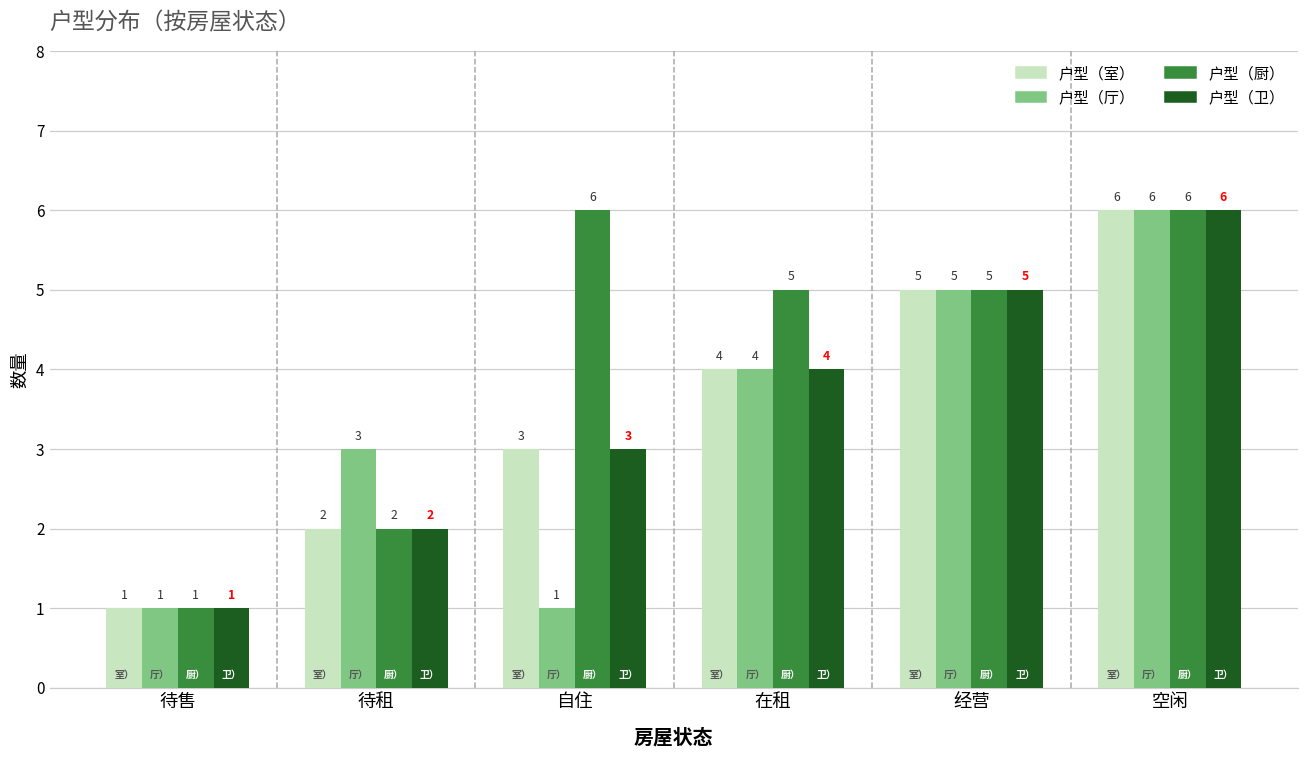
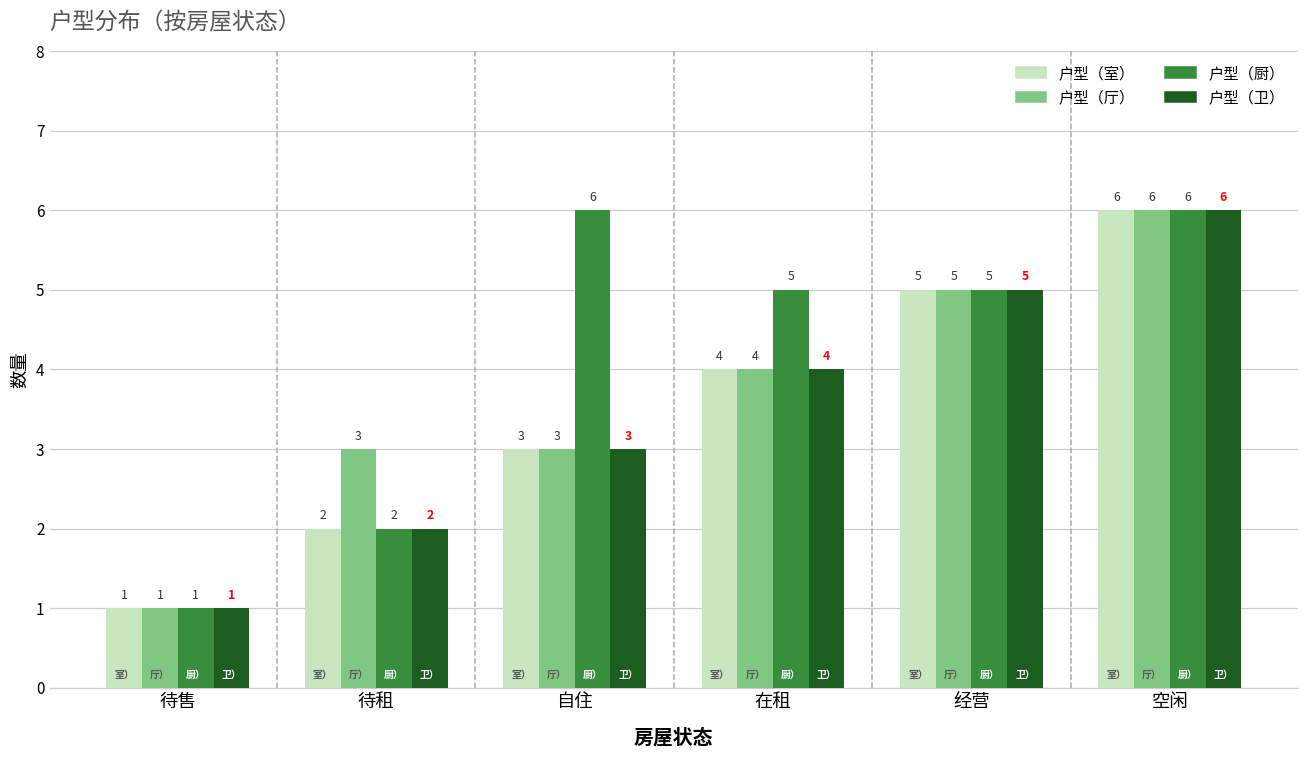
  {
    "户型（室）": {
      "待售": 1,
      "待租": 2,
      "自住": 3,
      "在租": 4,
      "经营": 5,
      "空闲": 6
    },
    "户型（厅）": {
      "待售": 1,
      "待租": 3,
-     "自住": 1,
+     "自住": 3,
      "在租": 4,
      "经营": 5,
      "空闲": 6
    },
    "户型（厨）": {
      "待售": 1,
      "待租": 2,
      "自住": 6,
      "在租": 5,
      "经营": 5,
      "空闲": 6
    },
    "户型（卫）": {
      "待售": 1,
      "待租": 2,
      "自住": 3,
      "在租": 4,
      "经营": 5,
      "空闲": 6
    }
  }
